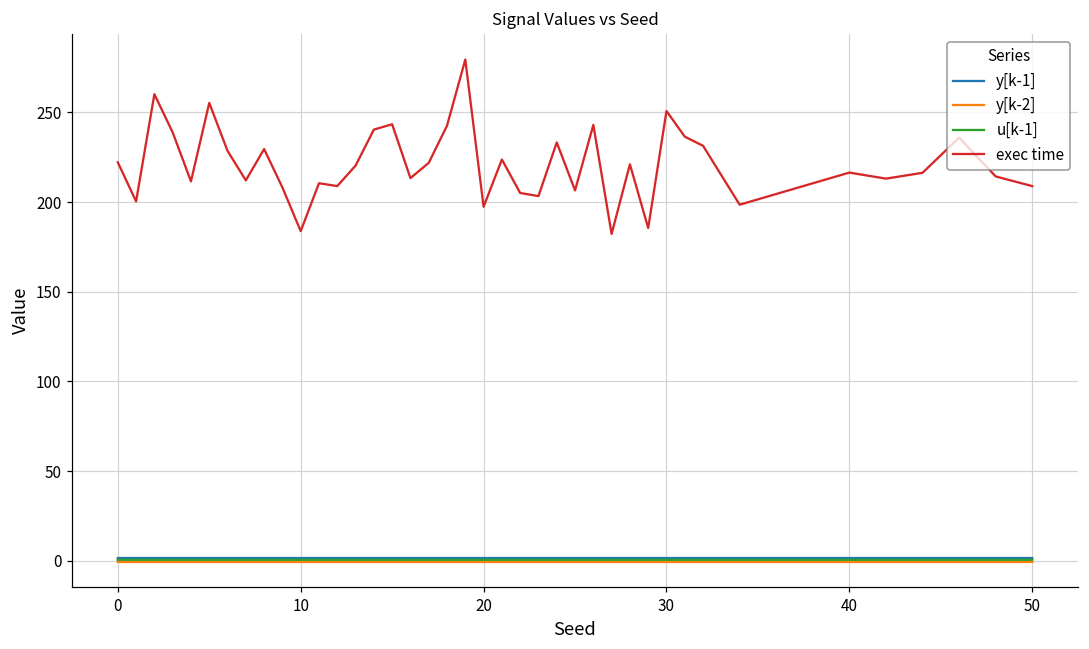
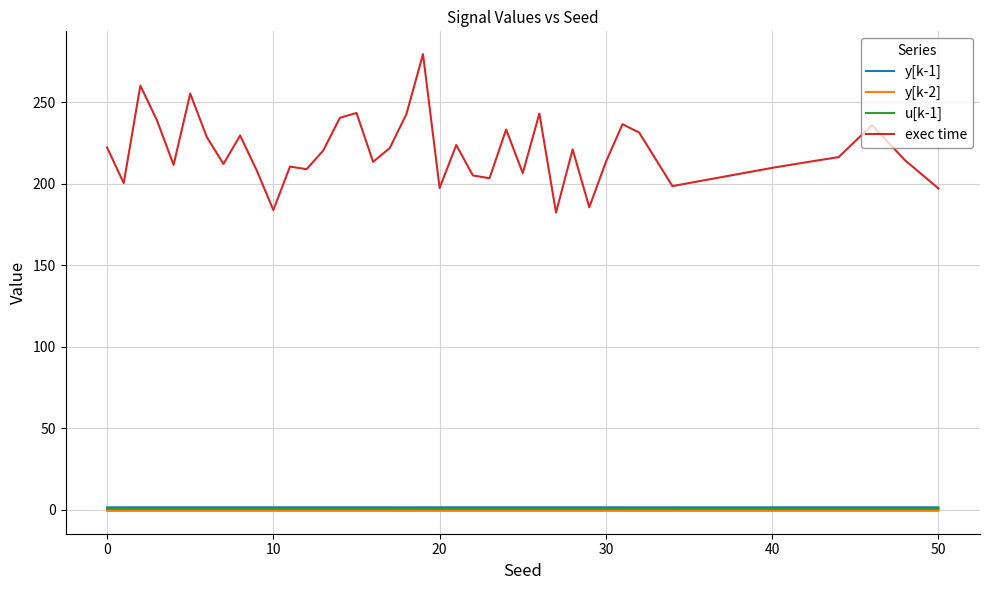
  {
    "exec time": {
      "0": 222,
      "10": 184,
      "20": 197,
-     "30": 251,
-     "40": 216,
-     "50": 209
+     "30": 213,
+     "40": 210,
+     "50": 197
    }
  }
